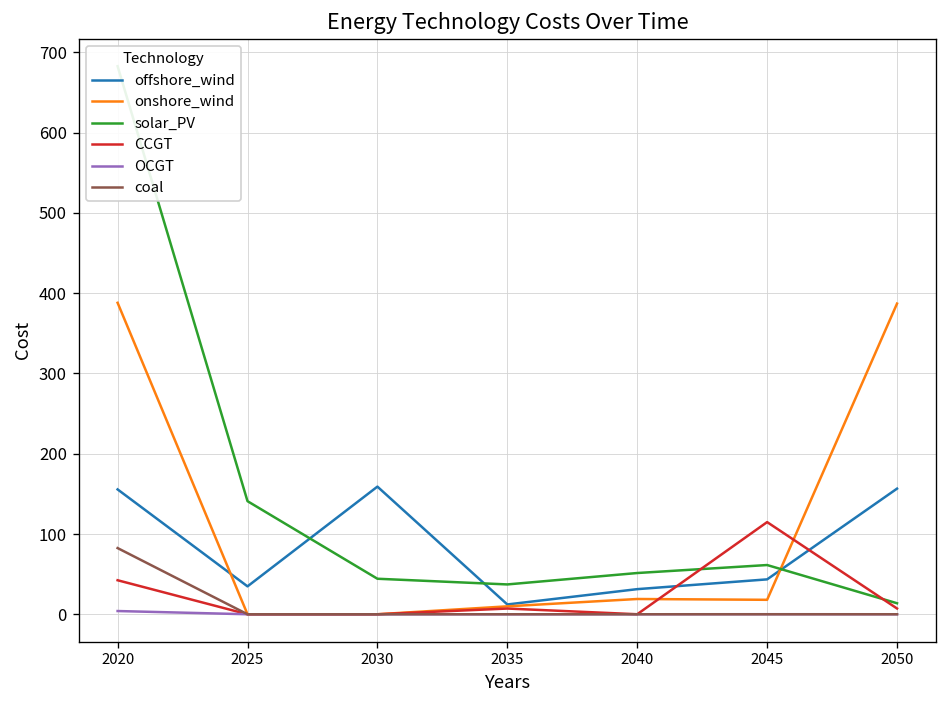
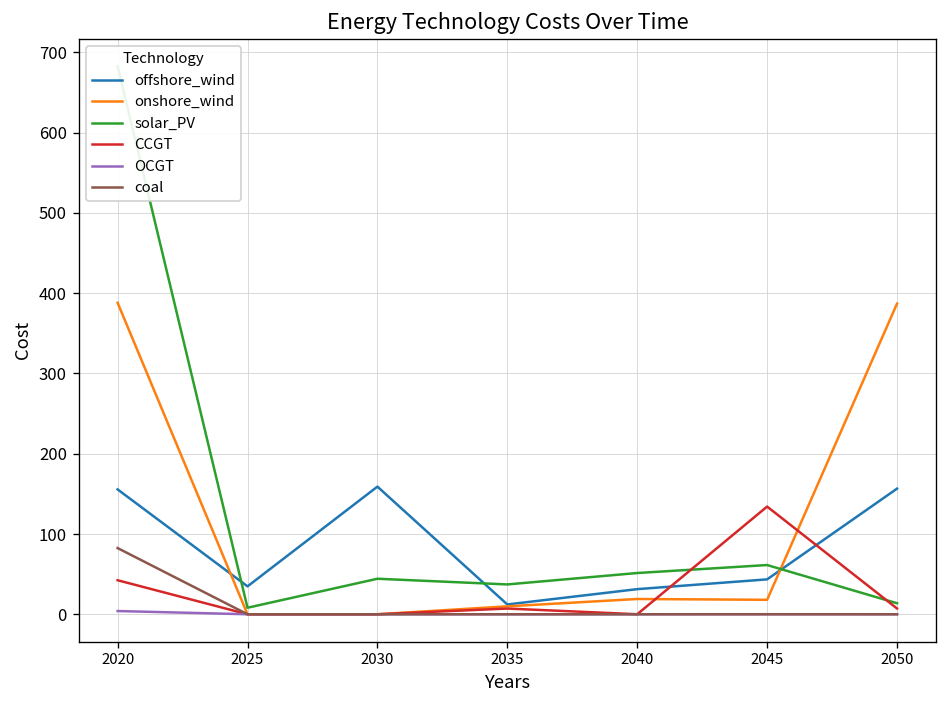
  {
    "offshore_wind": {
      "2020": 160,
      "2025": 30,
      "2030": 160,
      "2040": 30,
      "2045": 40,
      "2050": 160
    },
    "onshore_wind": {
      "2020": 390,
      "2040": 20,
      "2045": 20,
      "2050": 390
    },
    "solar_PV": {
-     "2025": 140,
+     "2025": 10,
      "2030": 40,
      "2035": 40,
      "2040": 50,
      "2045": 60,
      "2050": 10
    },
    "CCGT": {
      "2020": 40,
-     "2045": 110,
+     "2045": 130,
      "2050": 10
    },
    "OCGT": {
      "2020": 0
    },
    "coal": {
      "2020": 80
    }
  }
